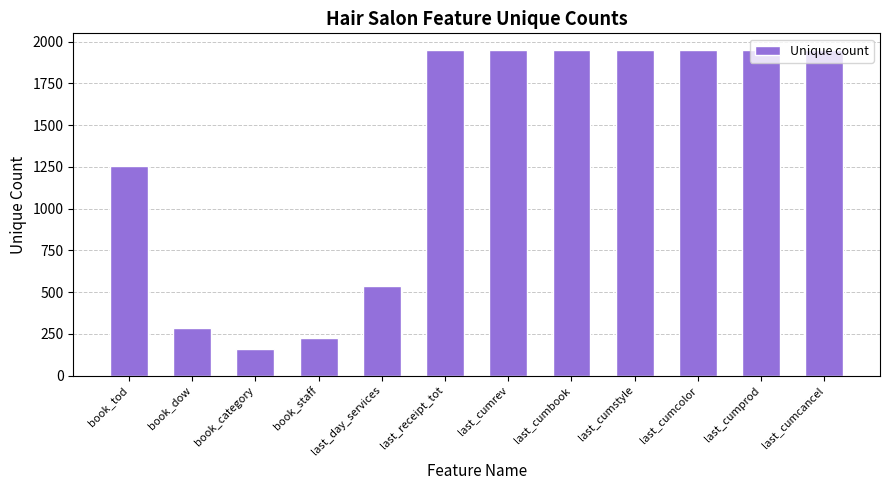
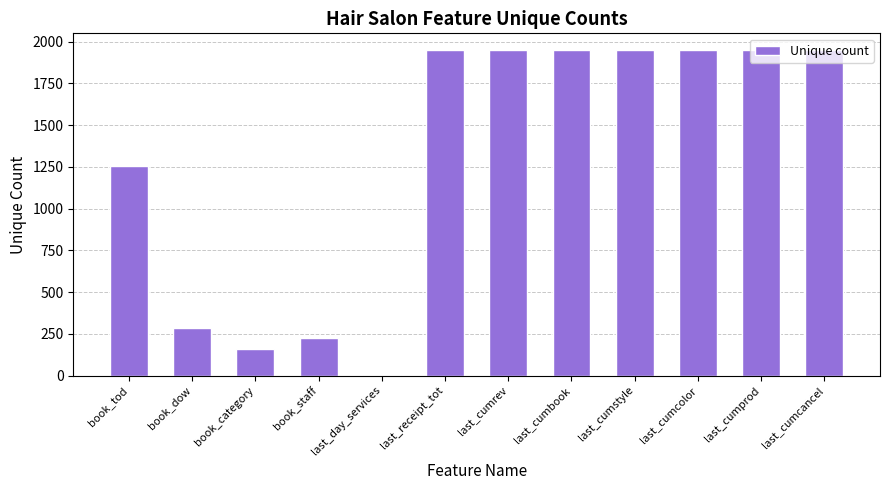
  {
    "book_tod": 1260,
    "book_dow": 290,
    "book_category": 160,
    "book_staff": 220,
-   "last_day_services": 540,
+   "last_day_services": 0,
    "last_receipt_tot": 1950,
    "last_cumrev": 1950,
    "last_cumbook": 1950,
    "last_cumstyle": 1950,
    "last_cumcolor": 1950
  }
